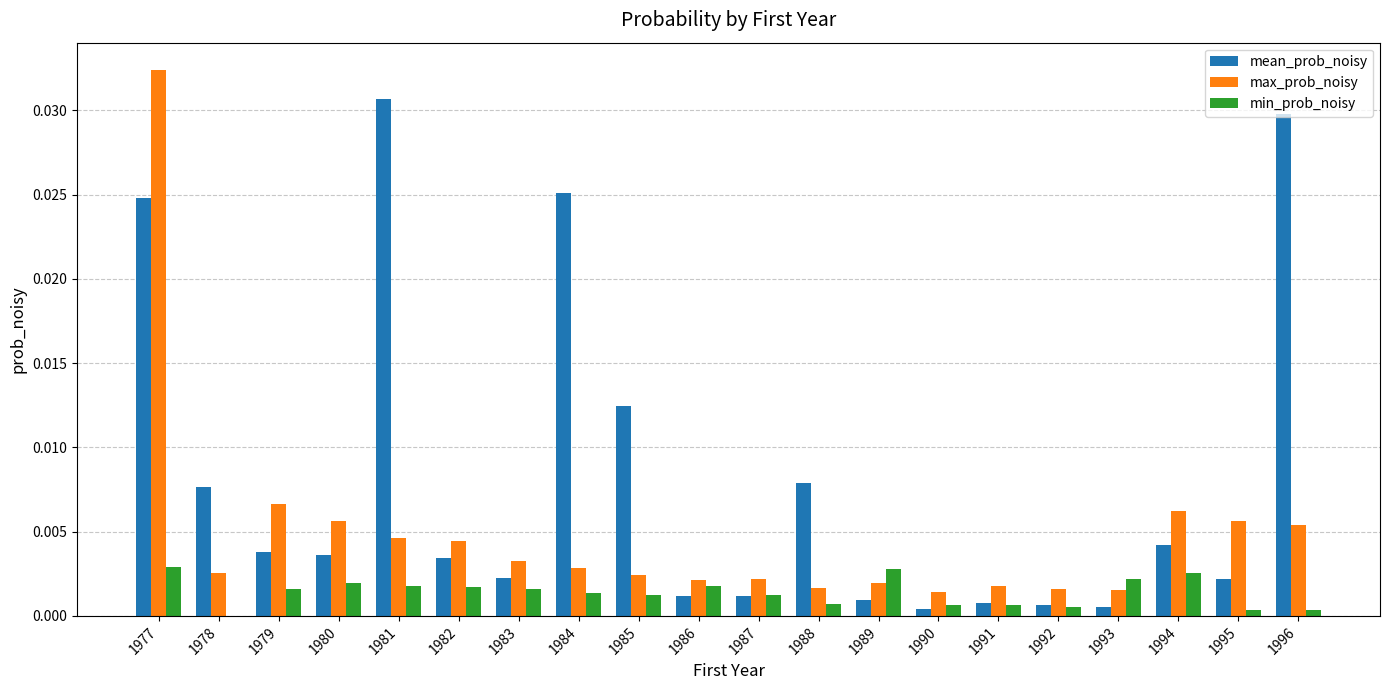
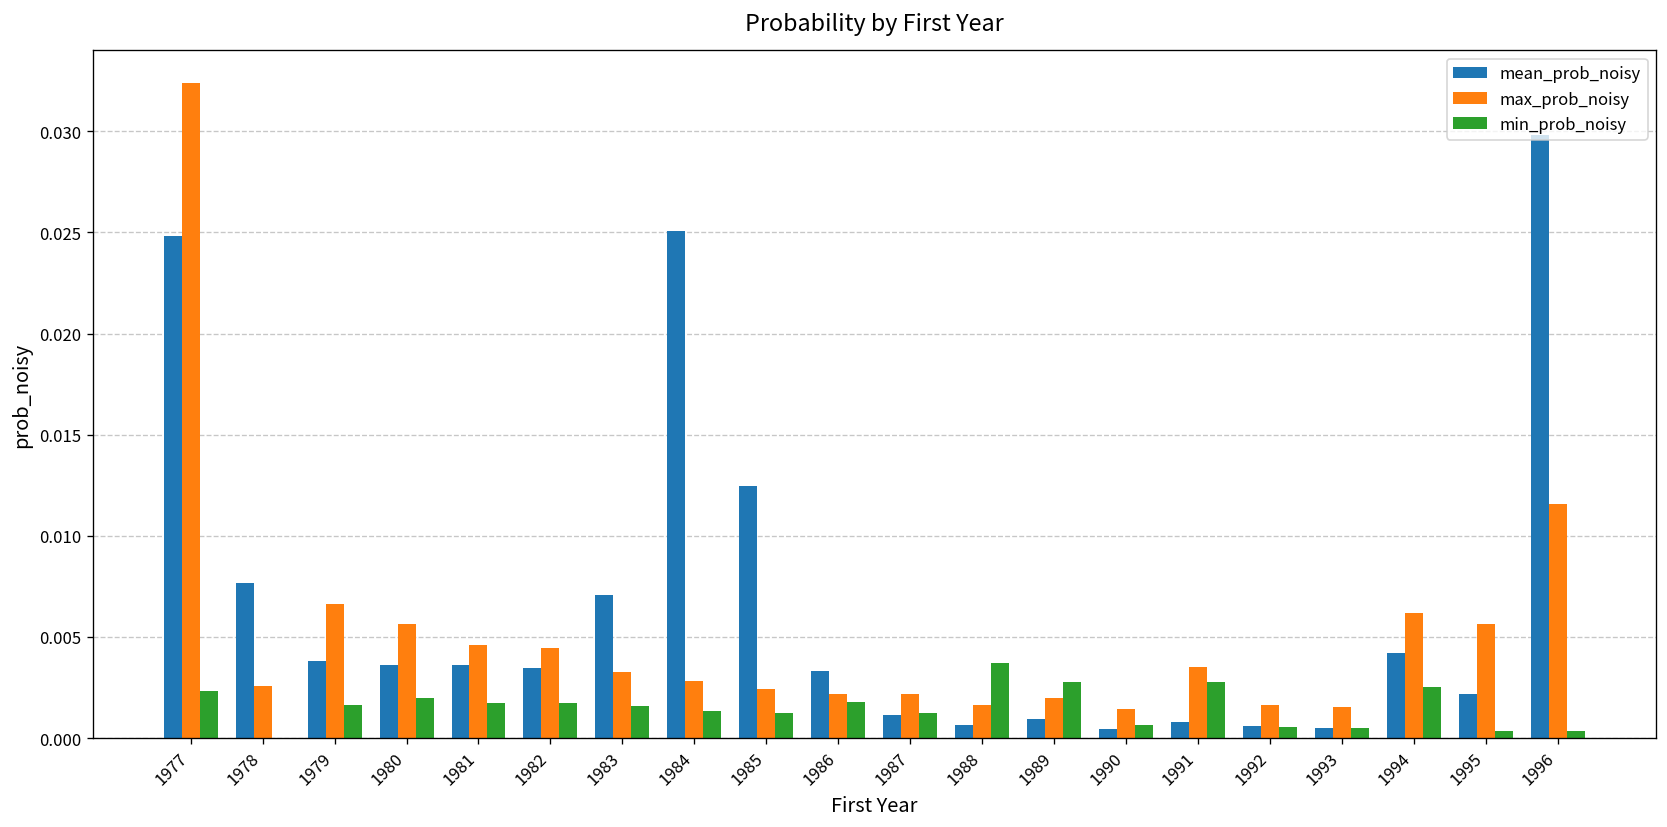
  {
    "mean_prob_noisy": {
      "1977": 0.0248,
      "1978": 0.0077,
      "1979": 0.0038,
      "1980": 0.0036,
-     "1981": 0.0307,
+     "1981": 0.0036,
      "1982": 0.0035,
-     "1983": 0.0023,
+     "1983": 0.0071,
      "1984": 0.0251,
      "1985": 0.0125,
-     "1986": 0.0012,
+     "1986": 0.0033,
      "1987": 0.0012,
-     "1988": 0.0079,
+     "1988": 0.0006,
      "1989": 0.0010,
      "1990": 0.0004,
      "1991": 0.0008,
      "1992": 0.0006,
      "1993": 0.0005,
      "1994": 0.0042,
      "1995": 0.0022
    },
    "max_prob_noisy": {
      "1977": 0.0324,
      "1978": 0.0026,
      "1979": 0.0066,
      "1980": 0.0056,
      "1981": 0.0046,
      "1982": 0.0045,
      "1983": 0.0033,
      "1984": 0.0028,
      "1985": 0.0024,
      "1986": 0.0022,
      "1987": 0.0022,
      "1988": 0.0016,
      "1989": 0.0020,
      "1990": 0.0014,
-     "1991": 0.0018,
+     "1991": 0.0035,
      "1992": 0.0016,
      "1993": 0.0015,
      "1994": 0.0062,
      "1995": 0.0057,
-     "1996": 0.0054
+     "1996": 0.0116
    },
    "min_prob_noisy": {
-     "1977": 0.0029,
+     "1977": 0.0023,
      "1979": 0.0016,
      "1980": 0.0020,
      "1981": 0.0018,
      "1982": 0.0017,
      "1983": 0.0016,
      "1984": 0.0013,
      "1985": 0.0013,
      "1986": 0.0018,
      "1987": 0.0012,
-     "1988": 0.0007,
+     "1988": 0.0037,
      "1989": 0.0028,
      "1990": 0.0006,
-     "1991": 0.0006,
+     "1991": 0.0028,
      "1992": 0.0005,
-     "1993": 0.0022,
+     "1993": 0.0005,
      "1994": 0.0025,
      "1995": 0.0004,
      "1996": 0.0003
    }
  }
